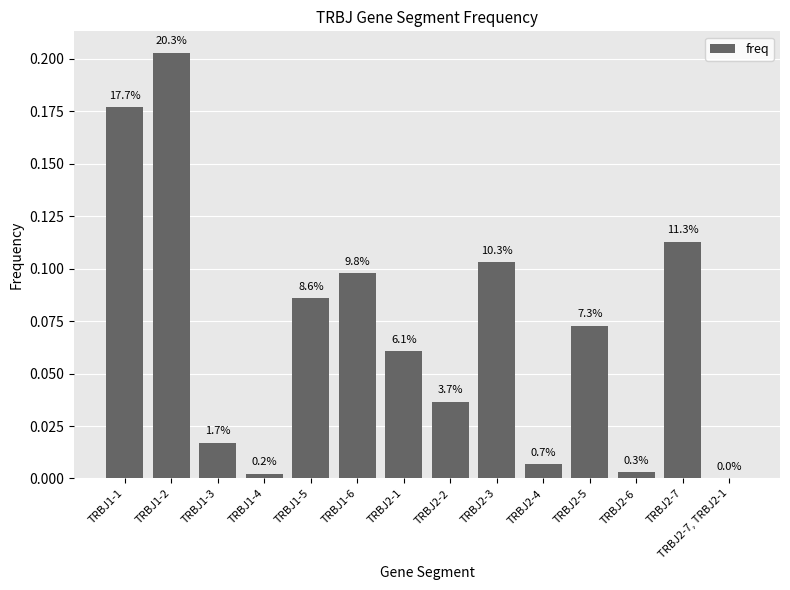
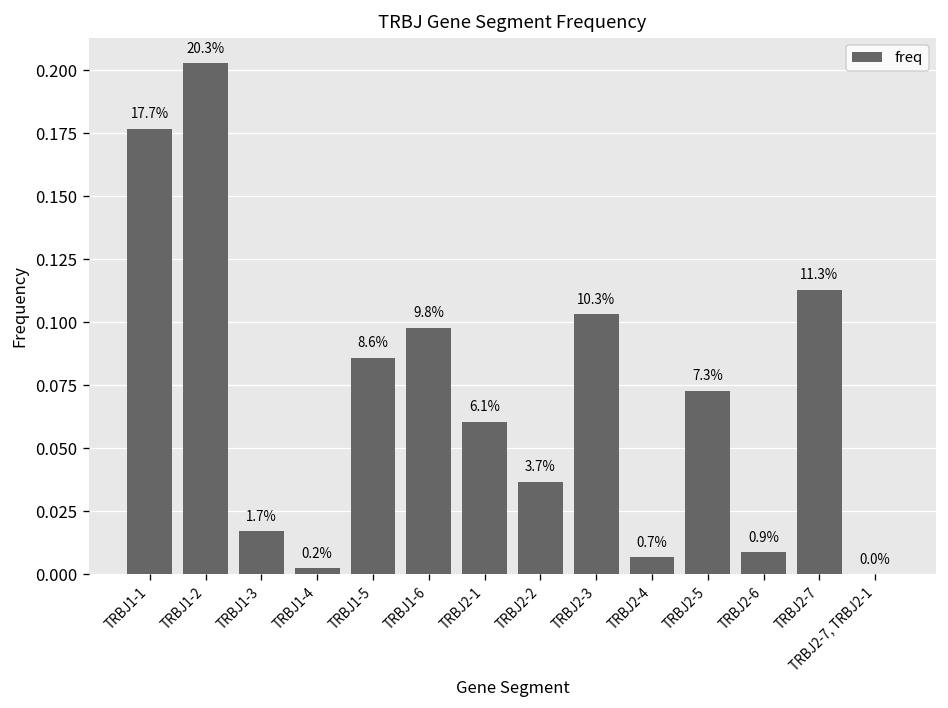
  {
    "TRBJ1-1": "17.7%",
    "TRBJ1-2": "20.3%",
    "TRBJ1-3": "1.7%",
    "TRBJ1-4": "0.2%",
    "TRBJ1-5": "8.6%",
    "TRBJ1-6": "9.8%",
    "TRBJ2-1": "6.1%",
    "TRBJ2-2": "3.7%",
    "TRBJ2-3": "10.3%",
    "TRBJ2-4": "0.7%",
    "TRBJ2-5": "7.3%",
-   "TRBJ2-6": "0.3%",
+   "TRBJ2-6": "0.9%",
    "TRBJ2-7": "11.3%",
    "TRBJ2-7, TRBJ2-1": "0.0%"
  }
